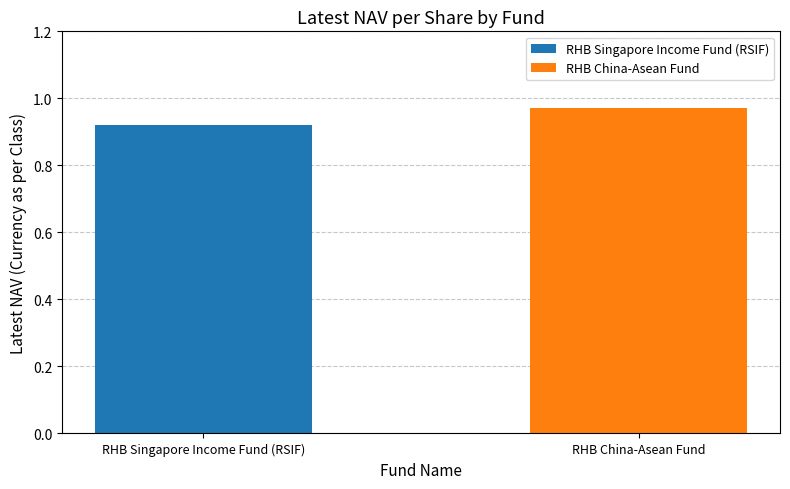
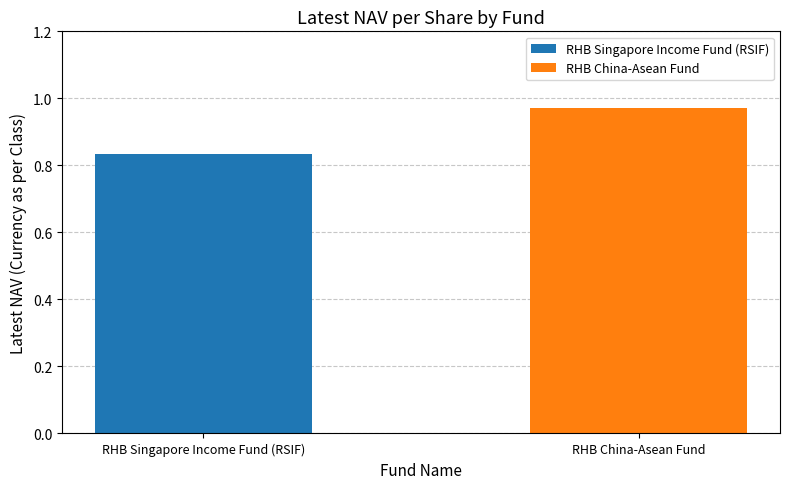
  {
-   "RHB Singapore Income Fund (RSIF)": 0.92,
+   "RHB Singapore Income Fund (RSIF)": 0.83,
    "RHB China-Asean Fund": 0.97
  }
